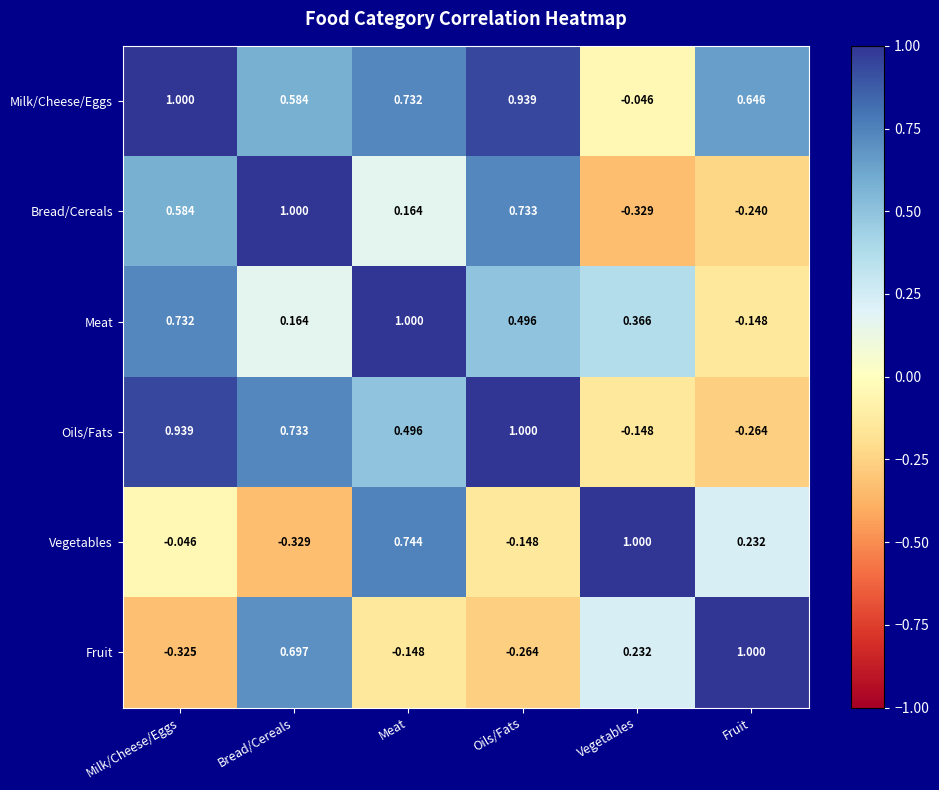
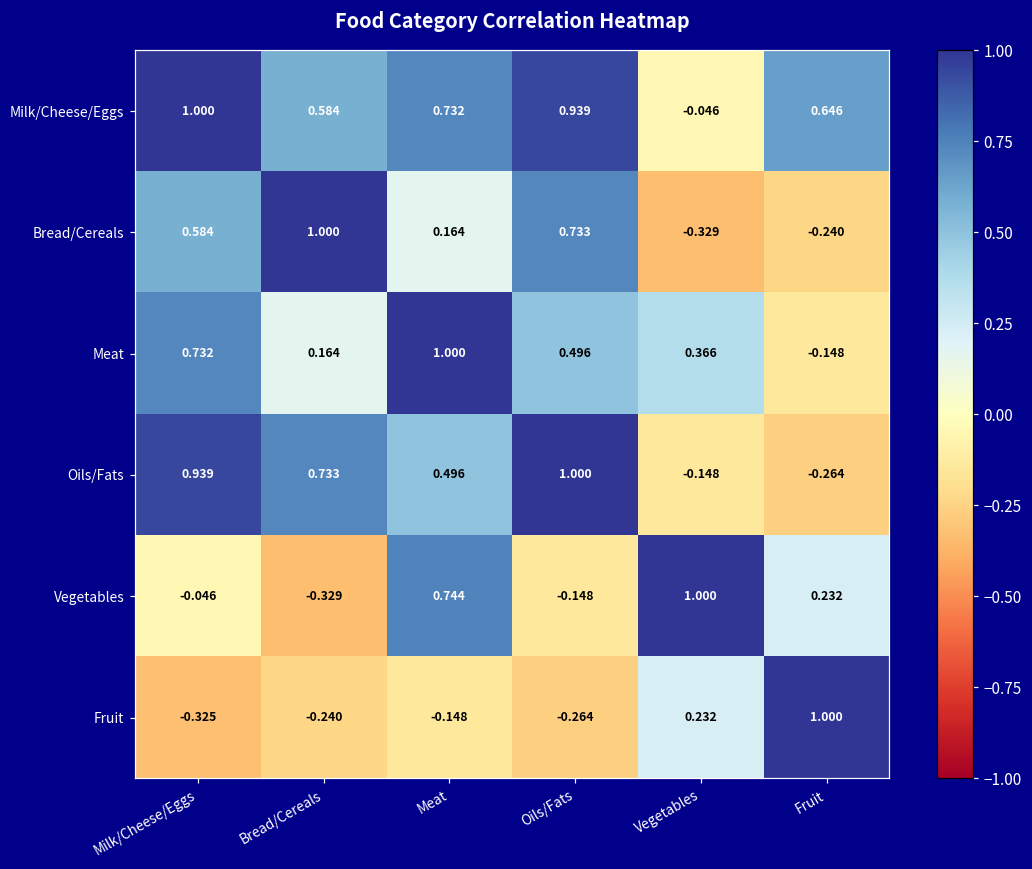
  {
    "Milk/Cheese/Eggs": {
      "Milk/Cheese/Eggs": 1.000,
      "Bread/Cereals": 0.584,
      "Meat": 0.732,
      "Oils/Fats": 0.939,
      "Vegetables": -0.046,
      "Fruit": 0.646
    },
    "Bread/Cereals": {
      "Milk/Cheese/Eggs": 0.584,
      "Bread/Cereals": 1.000,
      "Meat": 0.164,
      "Oils/Fats": 0.733,
      "Vegetables": -0.329,
      "Fruit": -0.240
    },
    "Meat": {
      "Milk/Cheese/Eggs": 0.732,
      "Bread/Cereals": 0.164,
      "Meat": 1.000,
      "Oils/Fats": 0.496,
      "Vegetables": 0.366,
      "Fruit": -0.148
    },
    "Oils/Fats": {
      "Milk/Cheese/Eggs": 0.939,
      "Bread/Cereals": 0.733,
      "Meat": 0.496,
      "Oils/Fats": 1.000,
      "Vegetables": -0.148,
      "Fruit": -0.264
    },
    "Vegetables": {
      "Milk/Cheese/Eggs": -0.046,
      "Bread/Cereals": -0.329,
      "Meat": 0.744,
      "Oils/Fats": -0.148,
      "Vegetables": 1.000,
      "Fruit": 0.232
    },
    "Fruit": {
      "Milk/Cheese/Eggs": -0.325,
-     "Bread/Cereals": 0.697,
+     "Bread/Cereals": -0.240,
      "Meat": -0.148,
      "Oils/Fats": -0.264,
      "Vegetables": 0.232,
      "Fruit": 1.000
    }
  }
